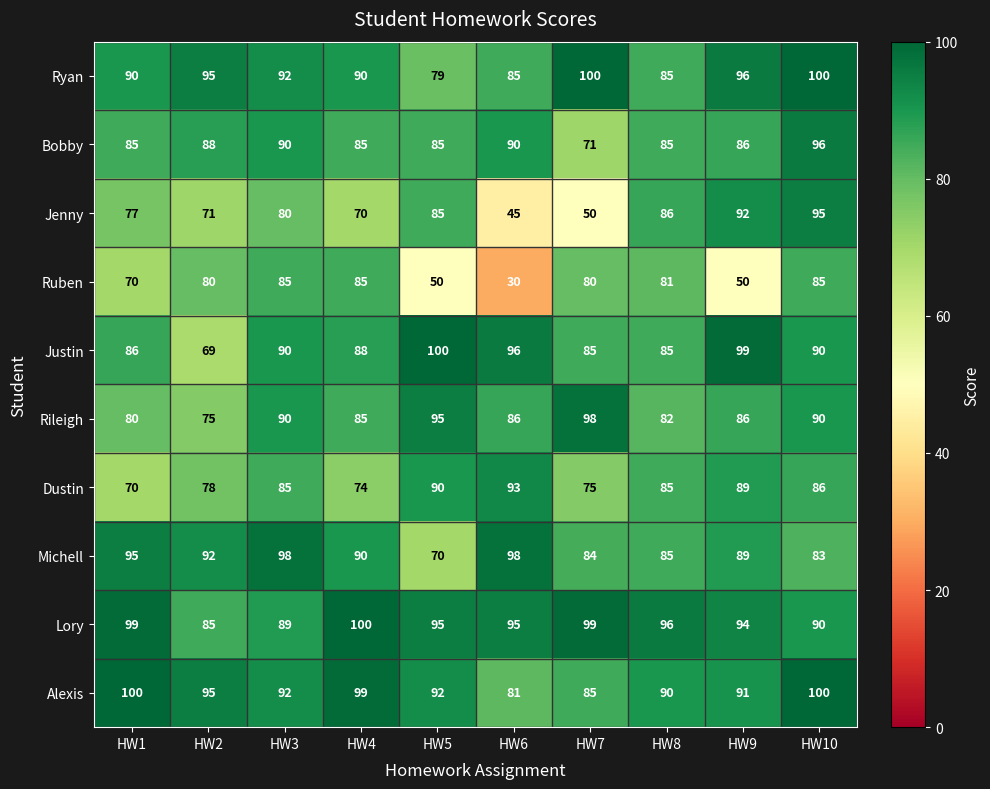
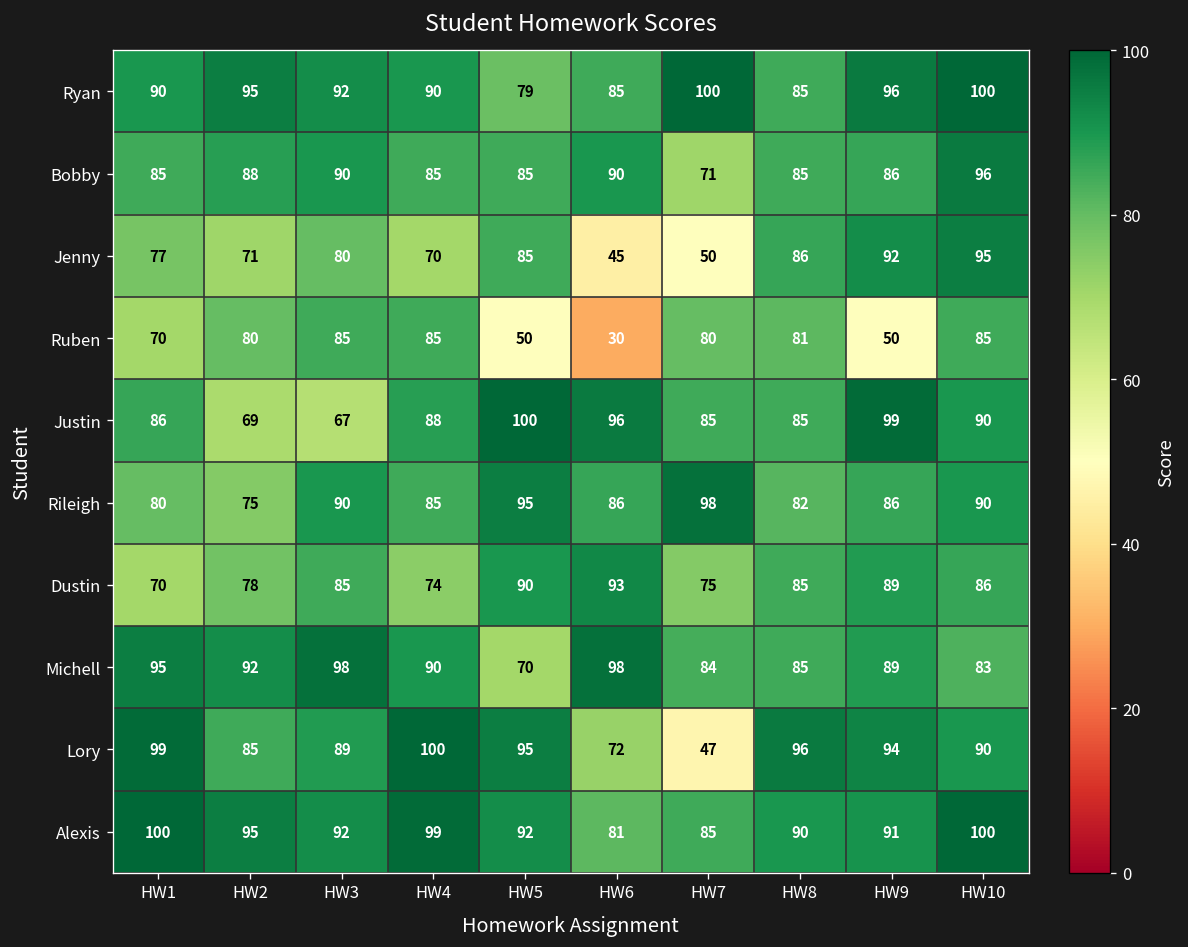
  {
    "Ryan": {
      "HW1": 90,
      "HW2": 95,
      "HW3": 92,
      "HW4": 90,
      "HW5": 79,
      "HW6": 85,
      "HW7": 100,
      "HW8": 85,
      "HW9": 96,
      "HW10": 100
    },
    "Bobby": {
      "HW1": 85,
      "HW2": 88,
      "HW3": 90,
      "HW4": 85,
      "HW5": 85,
      "HW6": 90,
      "HW7": 71,
      "HW8": 85,
      "HW9": 86,
      "HW10": 96
    },
    "Jenny": {
      "HW1": 77,
      "HW2": 71,
      "HW3": 80,
      "HW4": 70,
      "HW5": 85,
      "HW6": 45,
      "HW7": 50,
      "HW8": 86,
      "HW9": 92,
      "HW10": 95
    },
    "Ruben": {
      "HW1": 70,
      "HW2": 80,
      "HW3": 85,
      "HW4": 85,
      "HW5": 50,
      "HW6": 30,
      "HW7": 80,
      "HW8": 81,
      "HW9": 50,
      "HW10": 85
    },
    "Justin": {
      "HW1": 86,
      "HW2": 69,
-     "HW3": 90,
+     "HW3": 67,
      "HW4": 88,
      "HW5": 100,
      "HW6": 96,
      "HW7": 85,
      "HW8": 85,
      "HW9": 99,
      "HW10": 90
    },
    "Rileigh": {
      "HW1": 80,
      "HW2": 75,
      "HW3": 90,
      "HW4": 85,
      "HW5": 95,
      "HW6": 86,
      "HW7": 98,
      "HW8": 82,
      "HW9": 86,
      "HW10": 90
    },
    "Dustin": {
      "HW1": 70,
      "HW2": 78,
      "HW3": 85,
      "HW4": 74,
      "HW5": 90,
      "HW6": 93,
      "HW7": 75,
      "HW8": 85,
      "HW9": 89,
      "HW10": 86
    },
    "Michell": {
      "HW1": 95,
      "HW2": 92,
      "HW3": 98,
      "HW4": 90,
      "HW5": 70,
      "HW6": 98,
      "HW7": 84,
      "HW8": 85,
      "HW9": 89,
      "HW10": 83
    },
    "Lory": {
      "HW1": 99,
      "HW2": 85,
      "HW3": 89,
      "HW4": 100,
      "HW5": 95,
-     "HW6": 95,
-     "HW7": 99,
+     "HW6": 72,
+     "HW7": 47,
      "HW8": 96,
      "HW9": 94,
      "HW10": 90
    },
    "Alexis": {
      "HW1": 100,
      "HW2": 95,
      "HW3": 92,
      "HW4": 99,
      "HW5": 92,
      "HW6": 81,
      "HW7": 85,
      "HW8": 90,
      "HW9": 91,
      "HW10": 100
    }
  }
